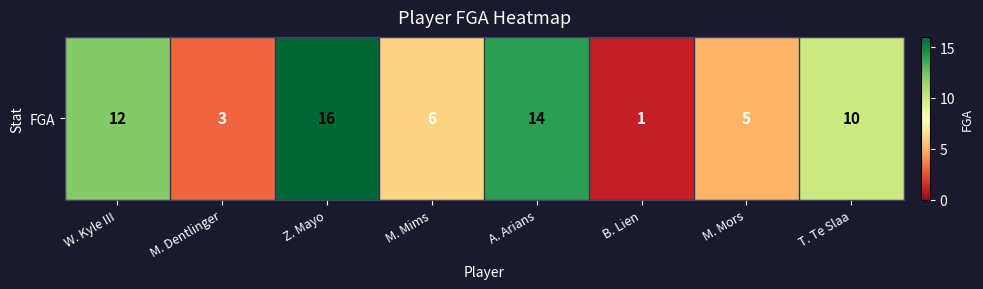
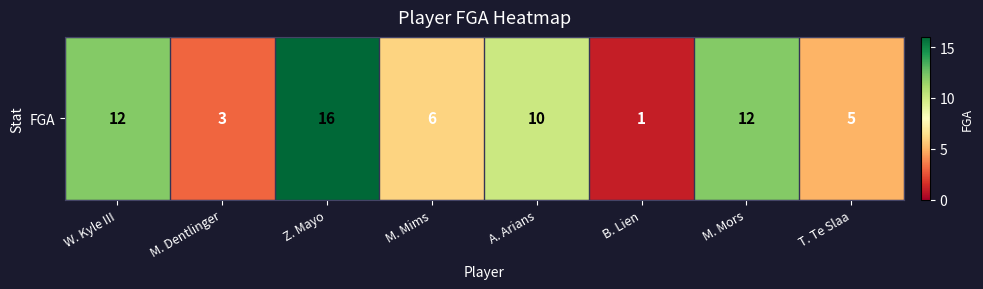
  {
    "FGA": {
      "W. Kyle III": 12,
      "M. Dentlinger": 3,
      "Z. Mayo": 16,
      "M. Mims": 6,
-     "A. Arians": 14,
+     "A. Arians": 10,
      "B. Lien": 1,
-     "M. Mors": 5,
-     "T. Te Slaa": 10
+     "M. Mors": 12,
+     "T. Te Slaa": 5
    }
  }
